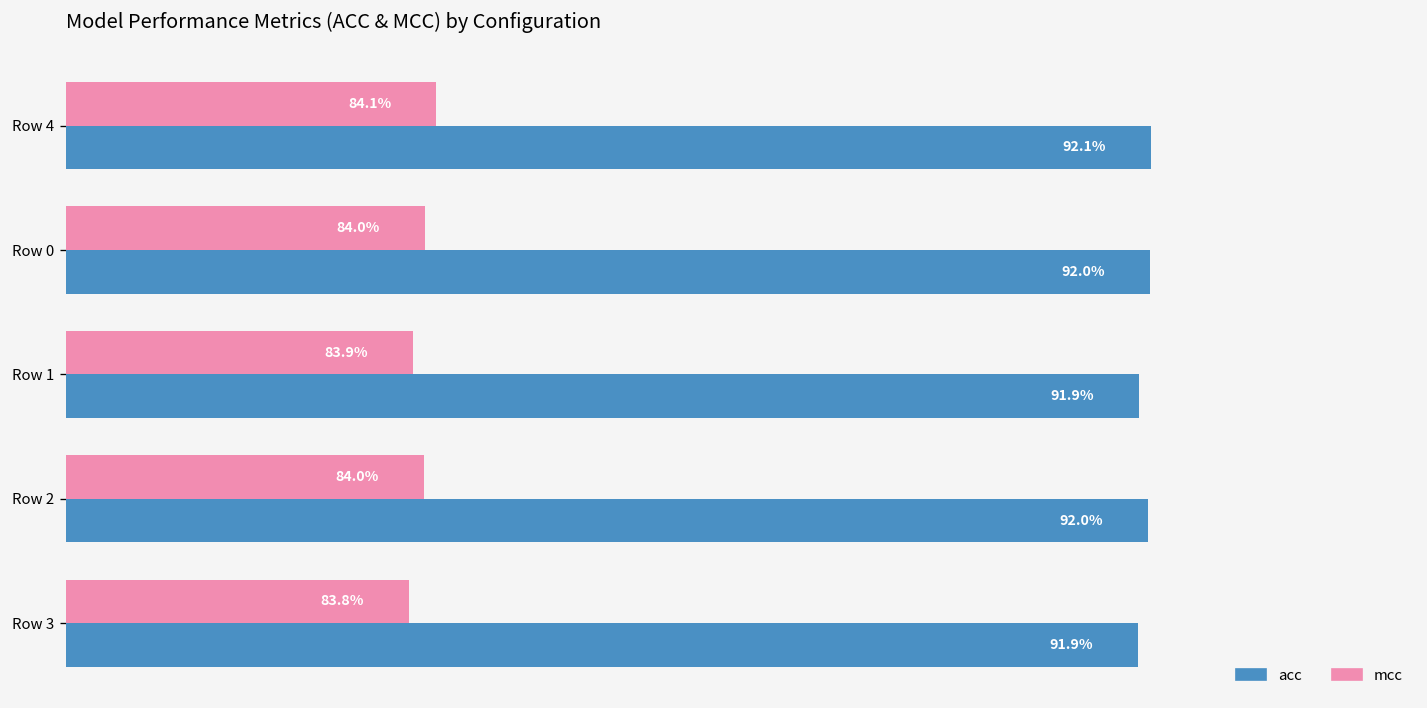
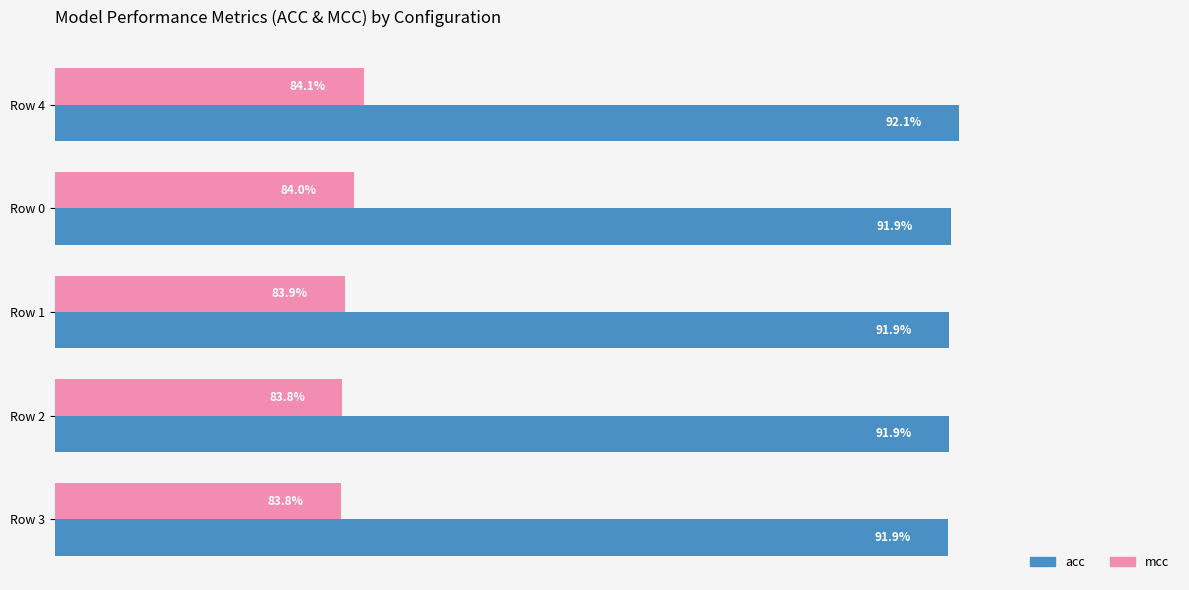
  {
    "acc": {
      "Row 4": "92.1%",
-     "Row 0": "92.0%",
+     "Row 0": "91.9%",
      "Row 1": "91.9%",
-     "Row 2": "92.0%",
+     "Row 2": "91.9%",
      "Row 3": "91.9%"
    },
    "mcc": {
      "Row 4": "84.1%",
      "Row 0": "84.0%",
      "Row 1": "83.9%",
-     "Row 2": "84.0%",
+     "Row 2": "83.8%",
      "Row 3": "83.8%"
    }
  }
